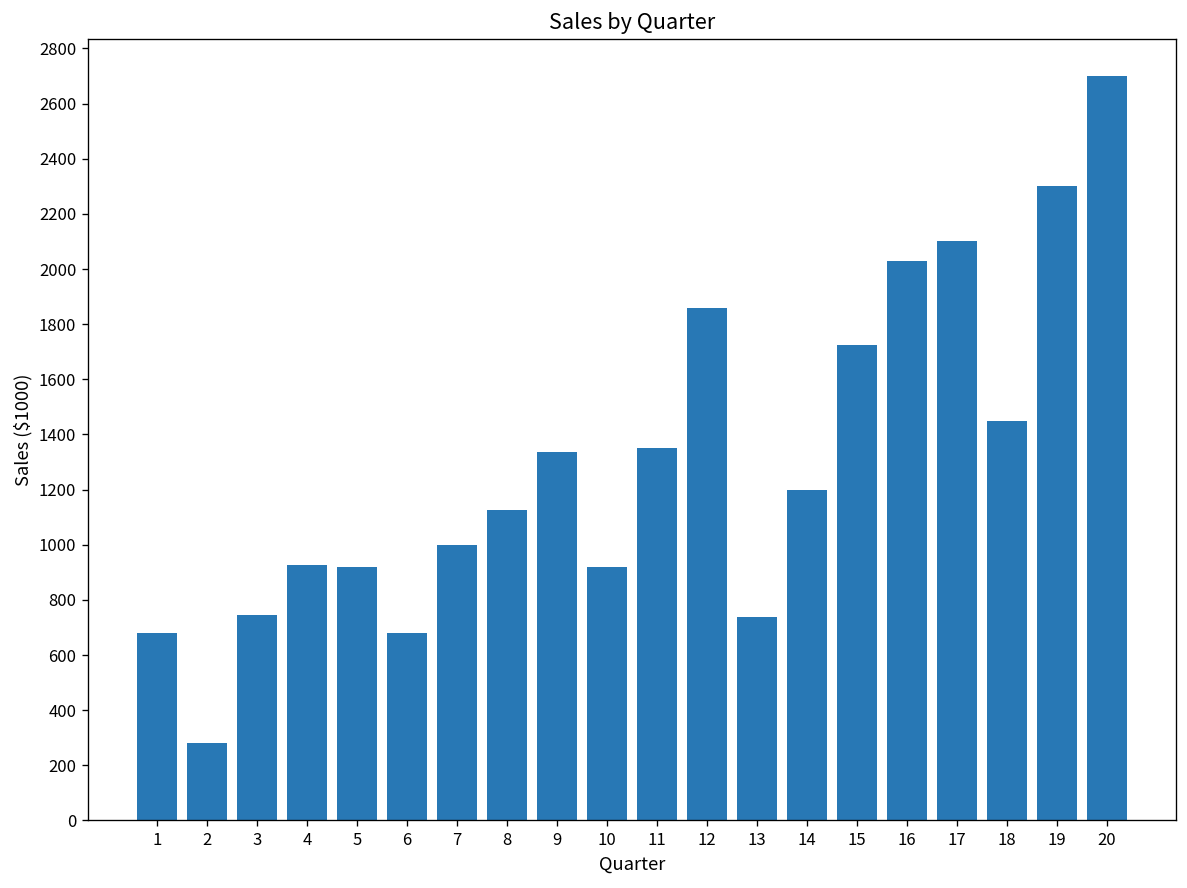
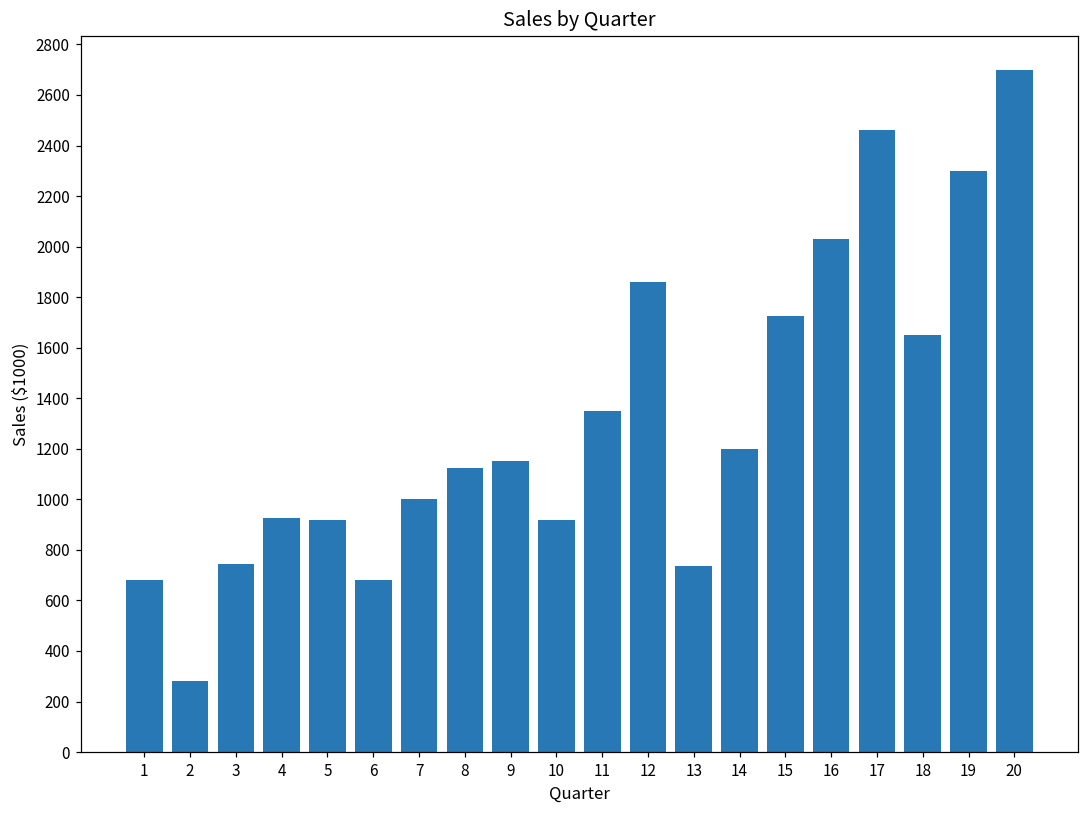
  {
    "1": 680,
    "2": 280,
    "3": 750,
    "4": 930,
    "5": 920,
    "6": 680,
    "7": 1000,
    "8": 1130,
-   "9": 1340,
+   "9": 1150,
    "10": 920,
    "11": 1350,
    "12": 1860,
    "13": 740,
    "14": 1200,
    "15": 1730,
    "16": 2030,
-   "17": 2100,
-   "18": 1450,
+   "17": 2460,
+   "18": 1650,
    "19": 2300,
    "20": 2700
  }
